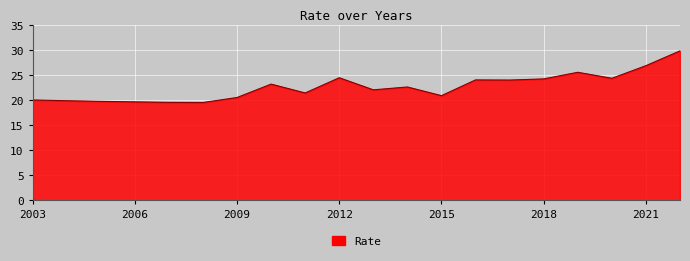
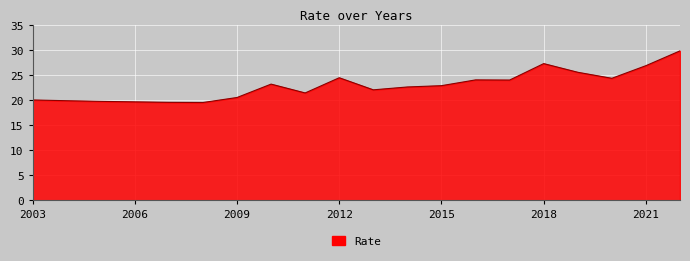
  {
    "2003": 20,
    "2006": 20,
    "2009": 21,
    "2012": 24,
-   "2015": 21,
-   "2018": 24,
+   "2015": 23,
+   "2018": 27,
    "2021": 27
  }
